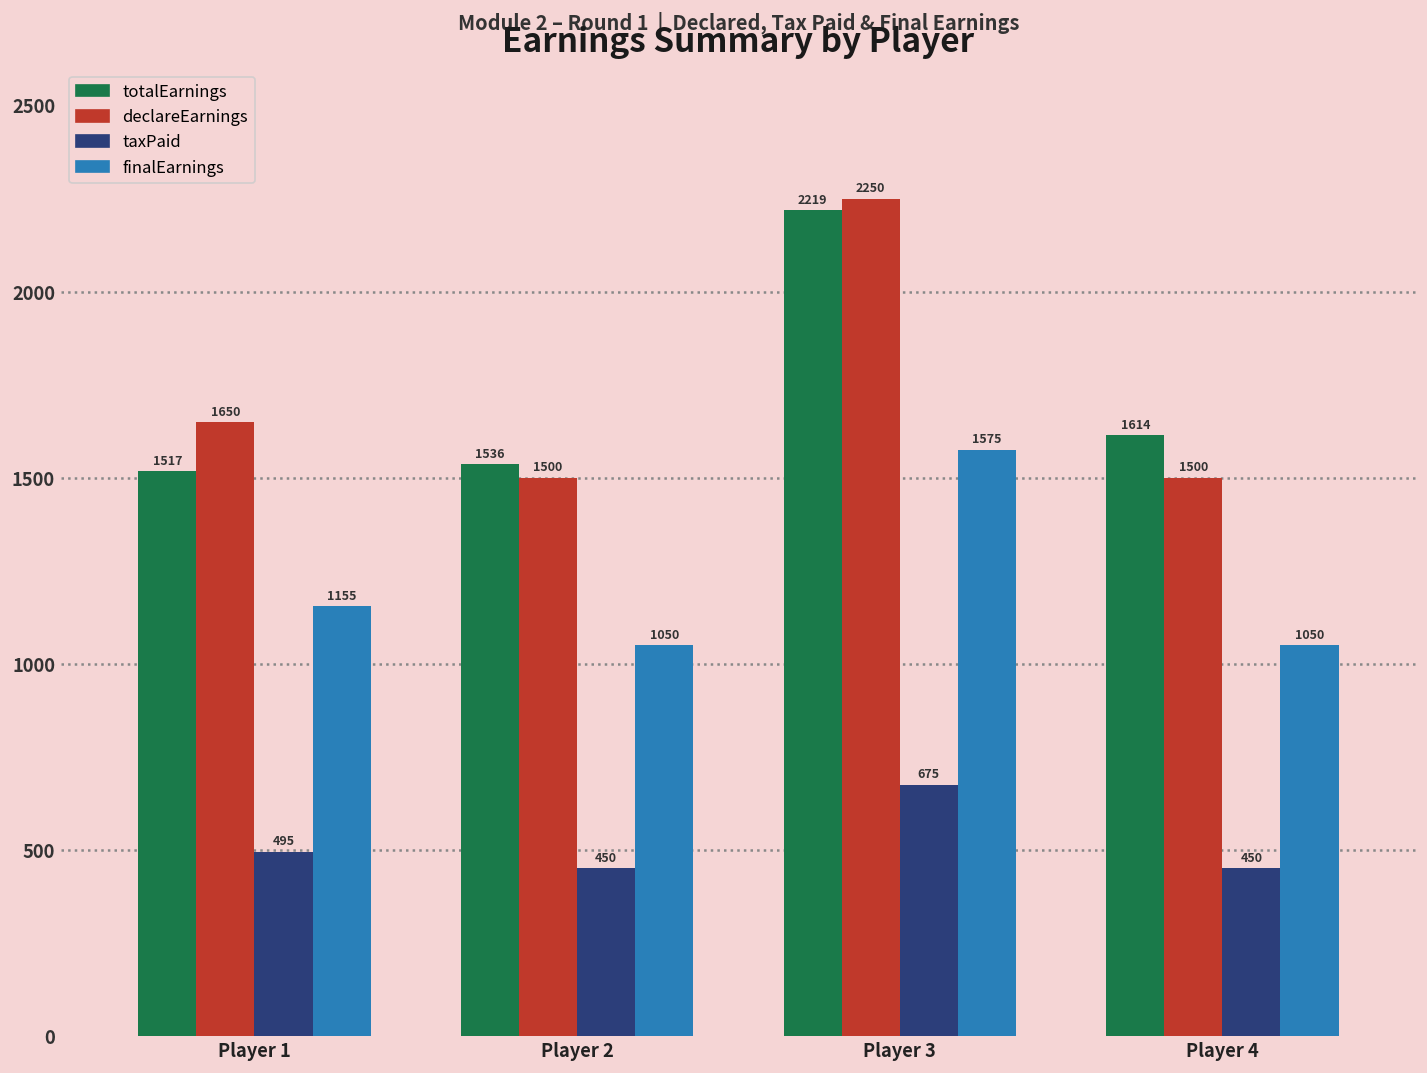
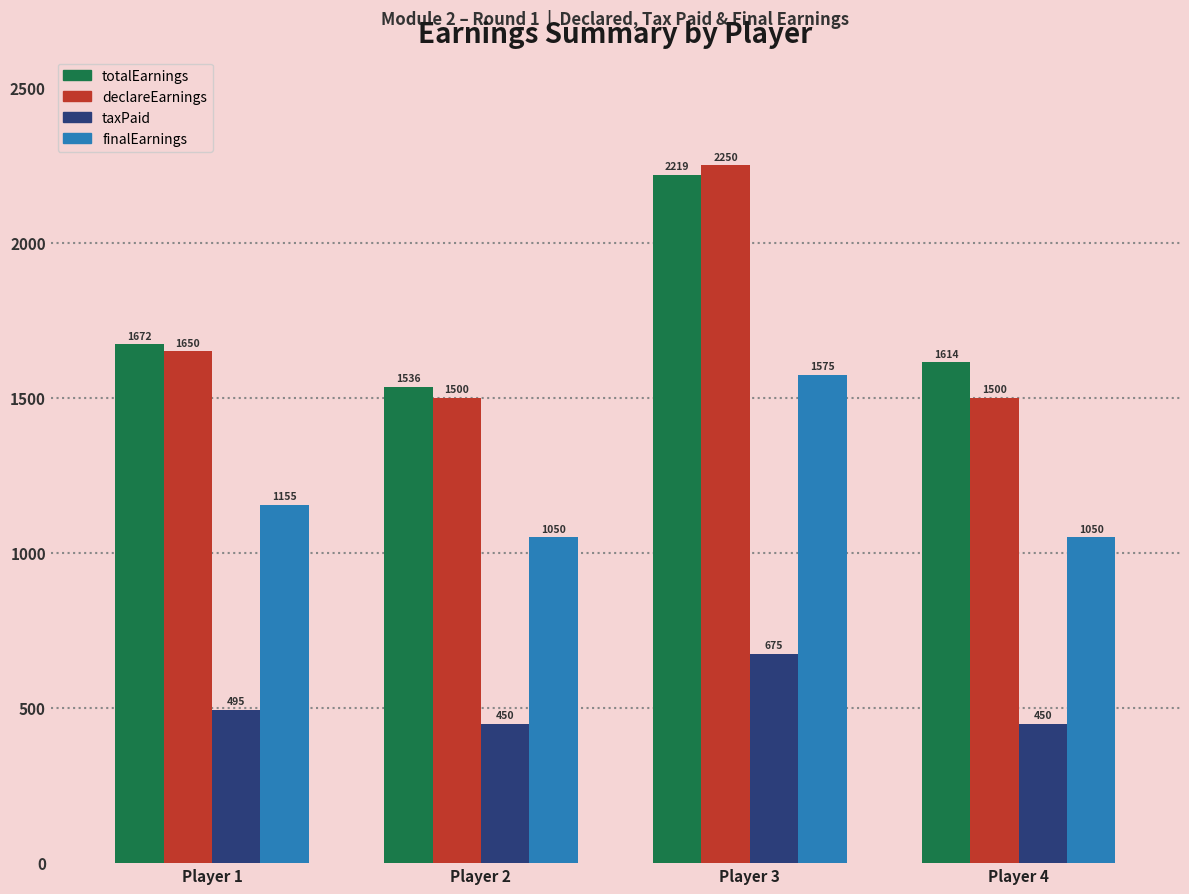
  {
    "totalEarnings": {
-     "Player 1": 1517,
+     "Player 1": 1672,
      "Player 2": 1536,
      "Player 3": 2219,
      "Player 4": 1614
    },
    "declareEarnings": {
      "Player 1": 1650,
      "Player 2": 1500,
      "Player 3": 2250,
      "Player 4": 1500
    },
    "taxPaid": {
      "Player 1": 495,
      "Player 2": 450,
      "Player 3": 675,
      "Player 4": 450
    },
    "finalEarnings": {
      "Player 1": 1155,
      "Player 2": 1050,
      "Player 3": 1575,
      "Player 4": 1050
    }
  }
